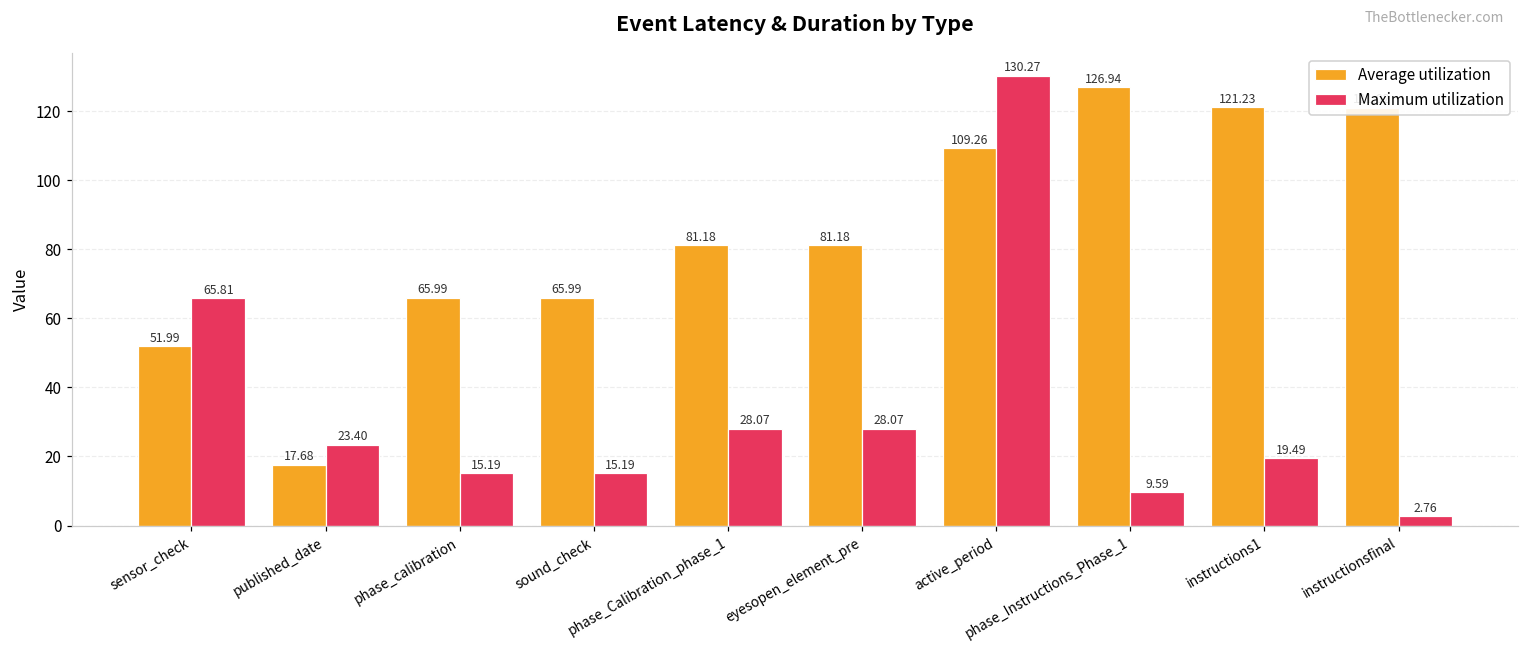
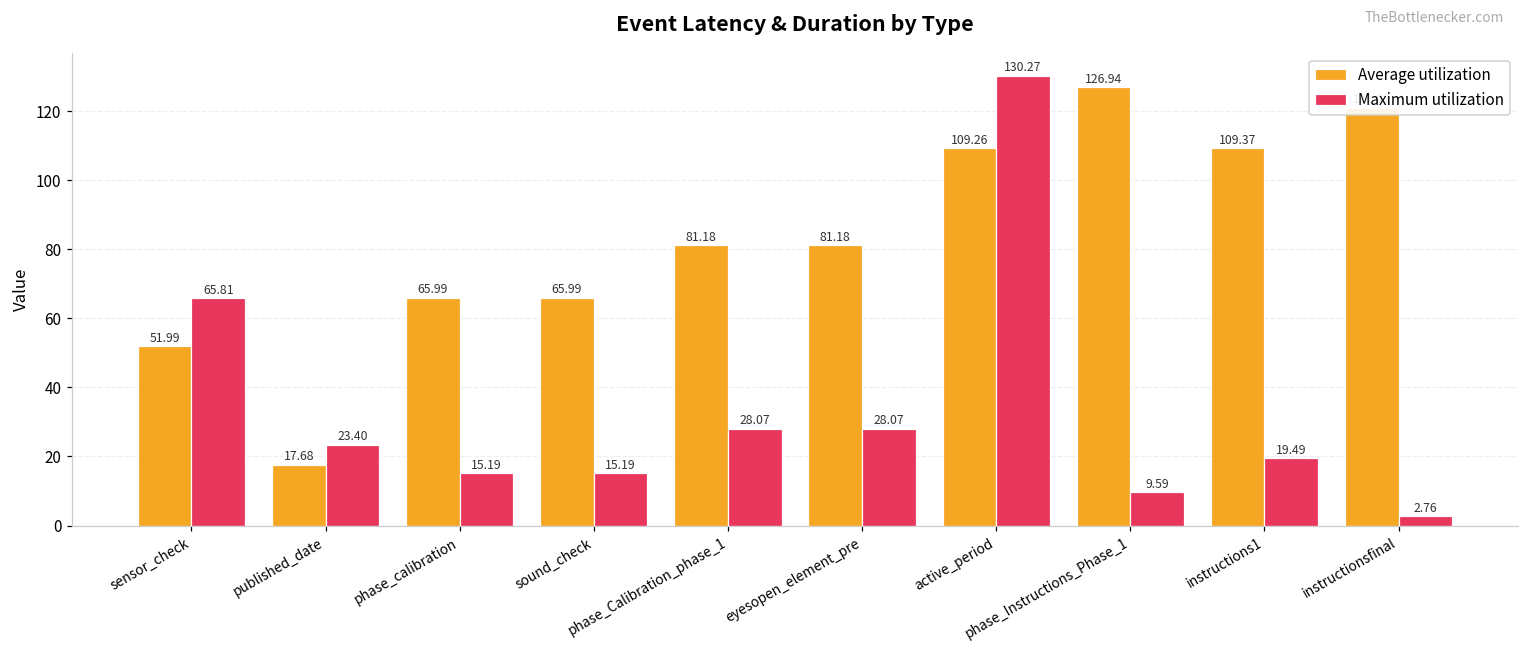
  {
    "Average utilization": {
      "sensor_check": 51.99,
      "published_date": 17.68,
      "phase_calibration": 65.99,
      "sound_check": 65.99,
      "phase_Calibration_phase_1": 81.18,
      "eyesopen_element_pre": 81.18,
      "active_period": 109.26,
      "phase_Instructions_Phase_1": 126.94,
-     "instructions1": 121.23
+     "instructions1": 109.37
    },
    "Maximum utilization": {
      "sensor_check": 65.81,
      "published_date": 23.40,
      "phase_calibration": 15.19,
      "sound_check": 15.19,
      "phase_Calibration_phase_1": 28.07,
      "eyesopen_element_pre": 28.07,
      "active_period": 130.27,
      "phase_Instructions_Phase_1": 9.59,
      "instructions1": 19.49,
      "instructionsfinal": 2.76
    }
  }
